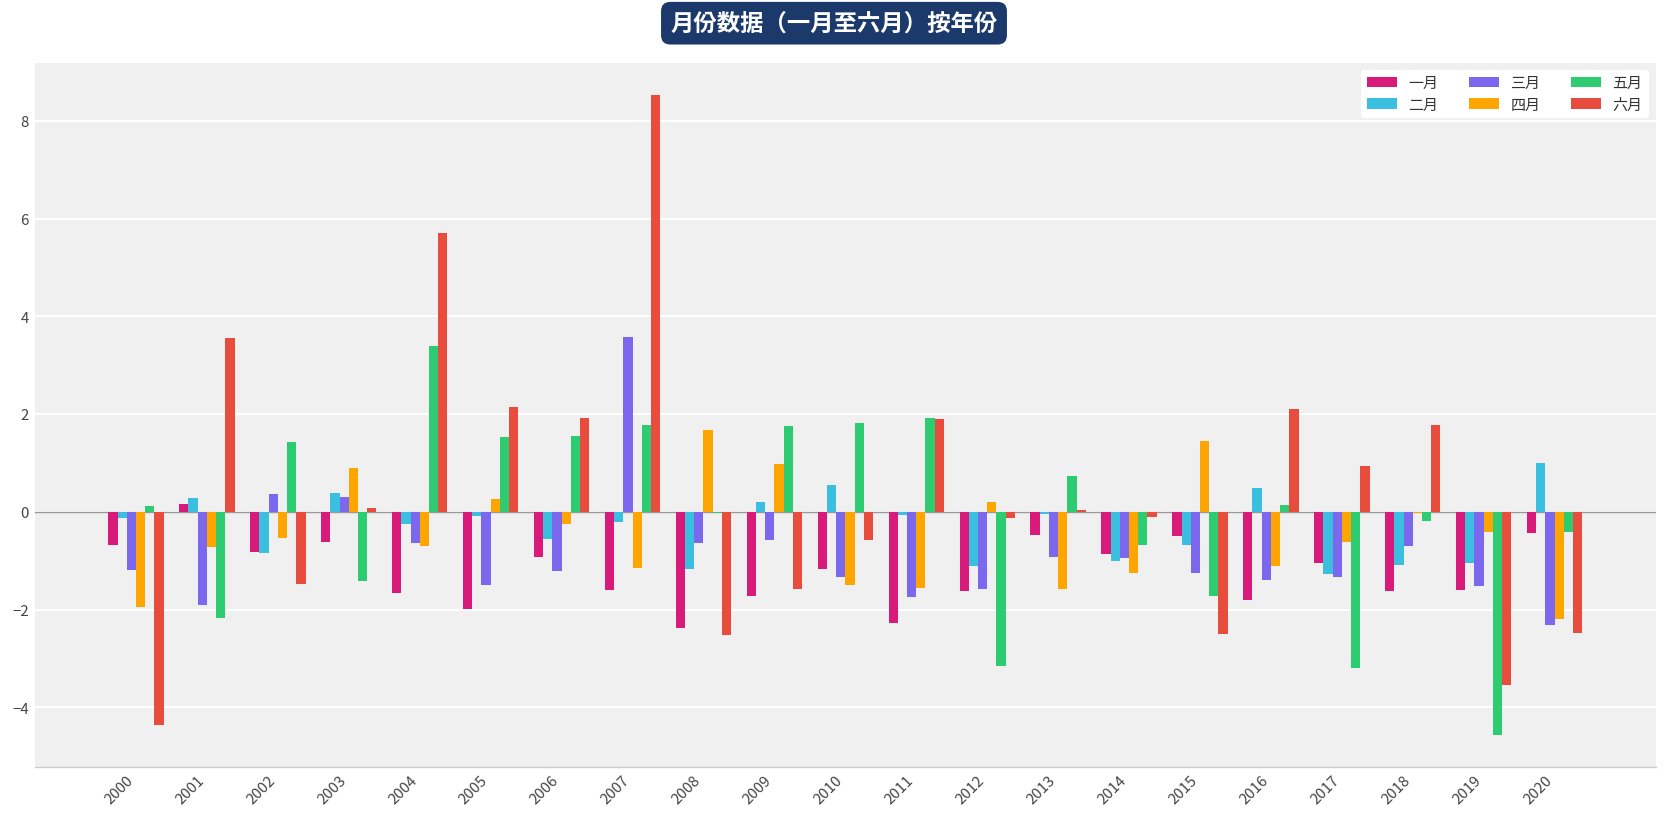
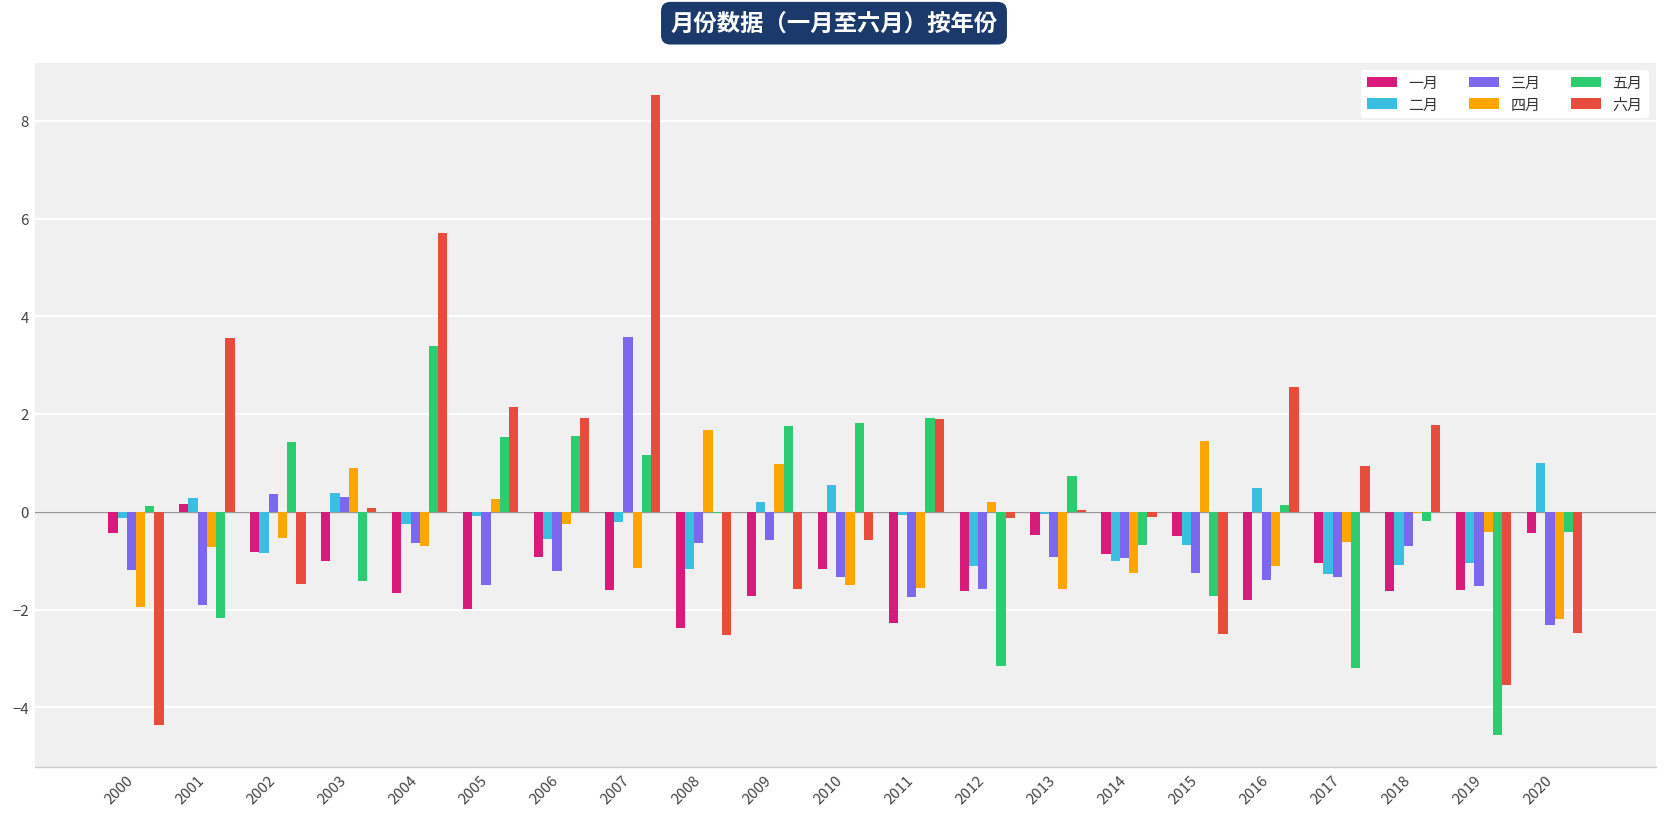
  {
    "一月": {
-     "2000": -0.7,
+     "2000": -0.4,
      "2001": 0.2,
      "2002": -0.8,
-     "2003": -0.6,
+     "2003": -1.0,
      "2004": -1.7,
      "2005": -2.0,
      "2006": -0.9,
      "2007": -1.6,
      "2008": -2.4,
      "2009": -1.7,
      "2010": -1.2,
      "2011": -2.3,
      "2012": -1.6,
      "2013": -0.5,
      "2014": -0.9,
      "2015": -0.5,
      "2016": -1.8,
      "2017": -1.0,
      "2018": -1.6,
      "2019": -1.6,
      "2020": -0.4
    },
    "二月": {
      "2000": -0.1,
      "2001": 0.3,
      "2002": -0.9,
      "2003": 0.4,
      "2004": -0.3,
      "2005": -0.1,
      "2006": -0.6,
      "2007": -0.2,
      "2008": -1.2,
      "2009": 0.2,
      "2010": 0.5,
      "2011": -0.1,
      "2012": -1.1,
      "2014": -1.0,
      "2015": -0.7,
      "2016": 0.5,
      "2017": -1.3,
      "2018": -1.1,
      "2019": -1.0,
      "2020": 1.0
    },
    "三月": {
      "2000": -1.2,
      "2001": -1.9,
      "2002": 0.4,
      "2003": 0.3,
      "2004": -0.6,
      "2005": -1.5,
      "2006": -1.2,
      "2007": 3.6,
      "2008": -0.6,
      "2009": -0.6,
      "2010": -1.3,
      "2011": -1.7,
      "2012": -1.6,
      "2013": -0.9,
      "2014": -0.9,
      "2015": -1.3,
      "2016": -1.4,
      "2017": -1.3,
      "2018": -0.7,
      "2019": -1.5,
      "2020": -2.3
    },
    "四月": {
      "2000": -2.0,
      "2001": -0.7,
      "2002": -0.5,
      "2003": 0.9,
      "2004": -0.7,
      "2005": 0.3,
      "2006": -0.3,
      "2007": -1.1,
      "2008": 1.7,
      "2009": 1.0,
      "2010": -1.5,
      "2011": -1.6,
      "2012": 0.2,
      "2013": -1.6,
      "2014": -1.2,
      "2015": 1.4,
      "2016": -1.1,
      "2017": -0.6,
      "2019": -0.4,
      "2020": -2.2
    },
    "五月": {
      "2000": 0.1,
      "2001": -2.2,
      "2002": 1.4,
      "2003": -1.4,
      "2004": 3.4,
      "2005": 1.5,
      "2006": 1.6,
-     "2007": 1.8,
+     "2007": 1.2,
      "2009": 1.8,
      "2010": 1.8,
      "2011": 1.9,
      "2012": -3.2,
      "2013": 0.7,
      "2014": -0.7,
      "2015": -1.7,
      "2016": 0.1,
      "2017": -3.2,
      "2018": -0.2,
      "2019": -4.6,
      "2020": -0.4
    },
    "六月": {
      "2000": -4.4,
      "2001": 3.6,
      "2002": -1.5,
      "2003": 0.1,
      "2004": 5.7,
      "2005": 2.1,
      "2006": 1.9,
      "2007": 8.5,
      "2008": -2.5,
      "2009": -1.6,
      "2010": -0.6,
      "2011": 1.9,
      "2012": -0.1,
      "2014": -0.1,
      "2015": -2.5,
-     "2016": 2.1,
+     "2016": 2.6,
      "2017": 0.9,
      "2018": 1.8,
      "2019": -3.5,
      "2020": -2.5
    }
  }
